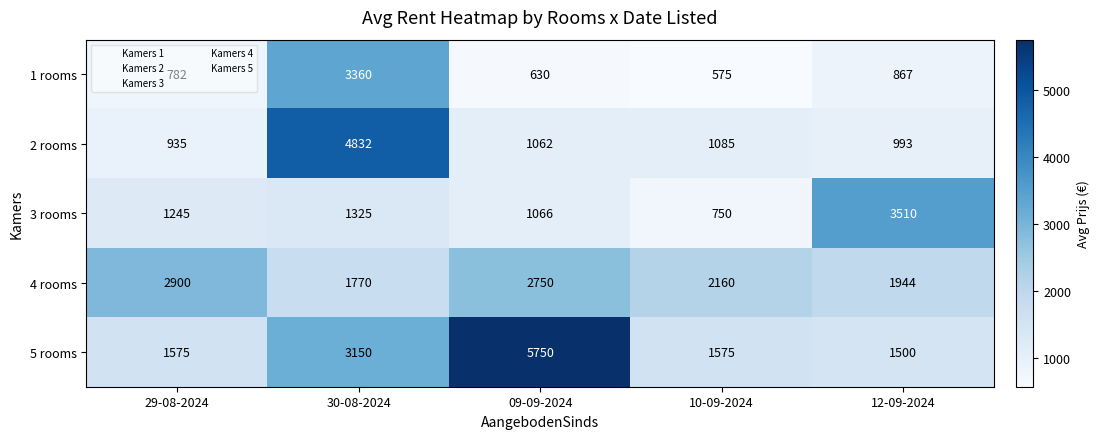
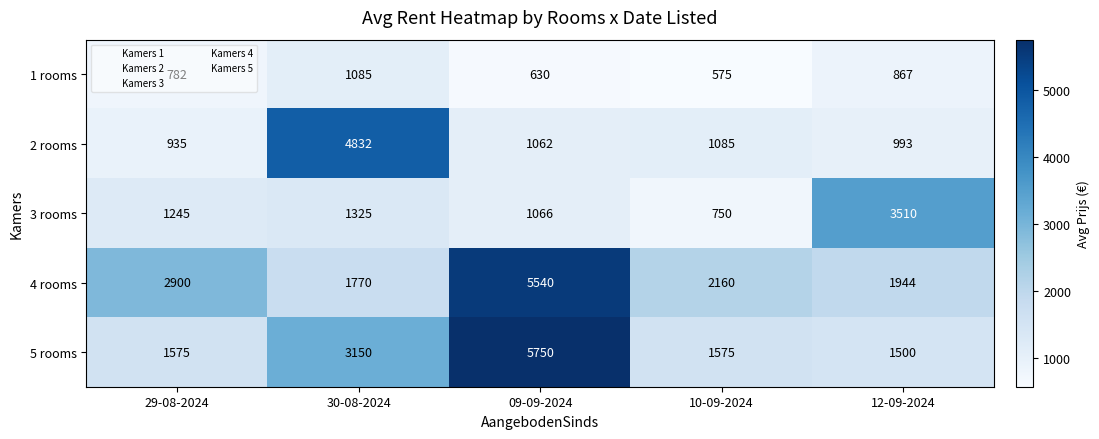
  {
    "1 rooms": {
-     "30-08-2024": 3360,
+     "30-08-2024": 1085,
      "09-09-2024": 630,
      "10-09-2024": 575,
      "12-09-2024": 867
    },
    "2 rooms": {
      "29-08-2024": 935,
      "30-08-2024": 4832,
      "09-09-2024": 1062,
      "10-09-2024": 1085,
      "12-09-2024": 993
    },
    "3 rooms": {
      "29-08-2024": 1245,
      "30-08-2024": 1325,
      "09-09-2024": 1066,
      "10-09-2024": 750,
      "12-09-2024": 3510
    },
    "4 rooms": {
      "29-08-2024": 2900,
      "30-08-2024": 1770,
-     "09-09-2024": 2750,
+     "09-09-2024": 5540,
      "10-09-2024": 2160,
      "12-09-2024": 1944
    },
    "5 rooms": {
      "29-08-2024": 1575,
      "30-08-2024": 3150,
      "09-09-2024": 5750,
      "10-09-2024": 1575,
      "12-09-2024": 1500
    }
  }
